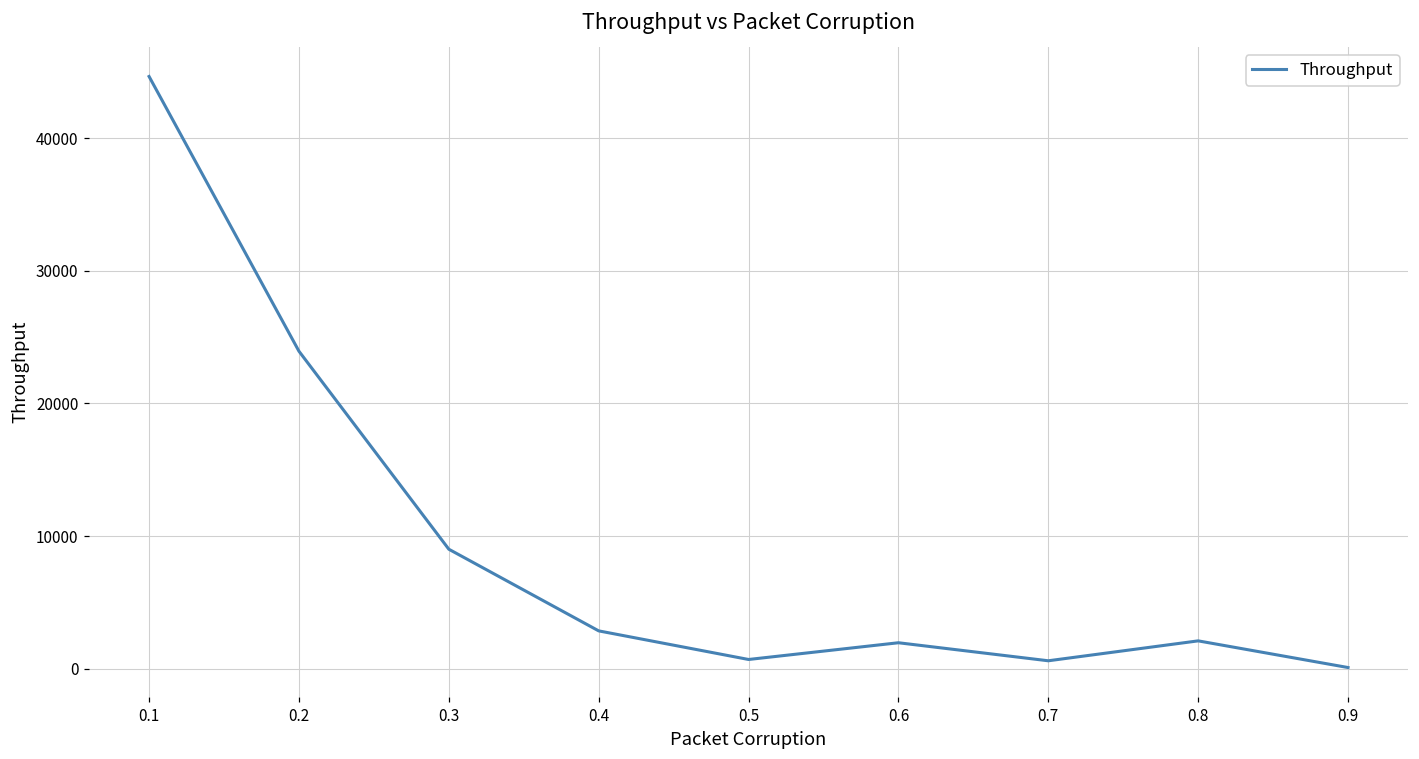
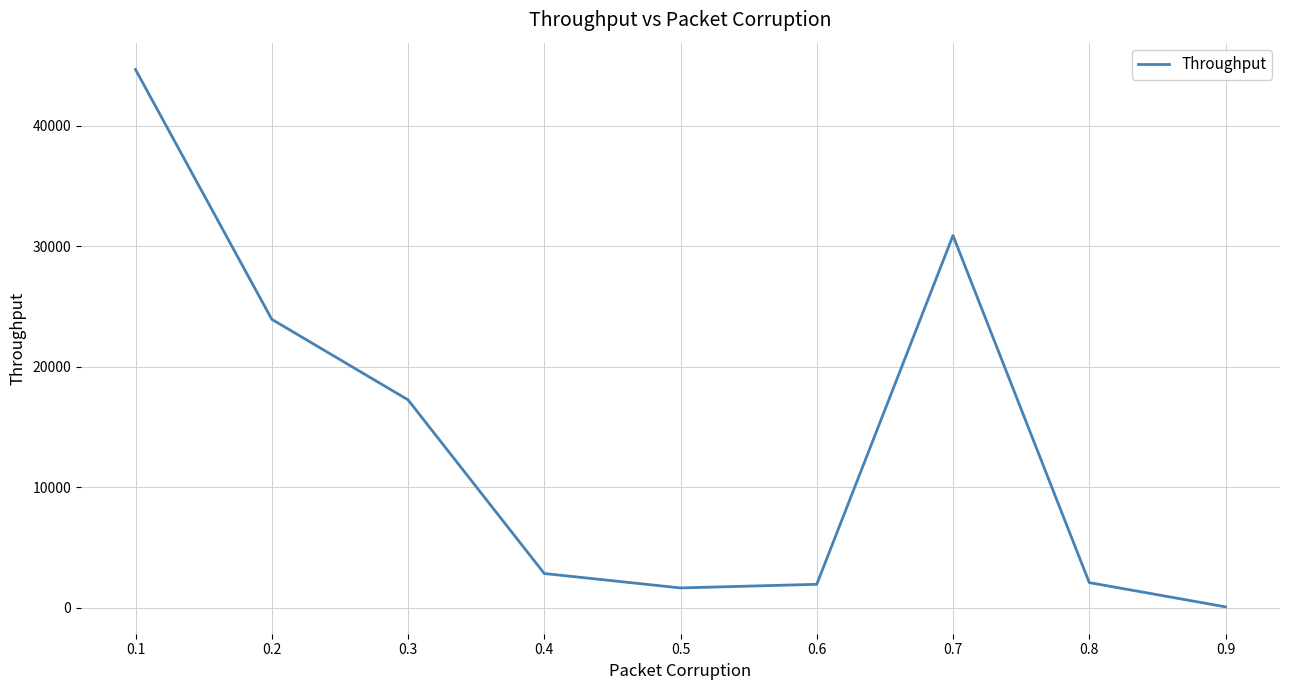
  {
    "0.1": 44700,
    "0.2": 23900,
-   "0.3": 9000,
+   "0.3": 17300,
    "0.4": 2900,
-   "0.5": 700,
+   "0.5": 1700,
    "0.6": 2000,
-   "0.7": 600,
+   "0.7": 30900,
    "0.8": 2100,
    "0.9": 100
  }
